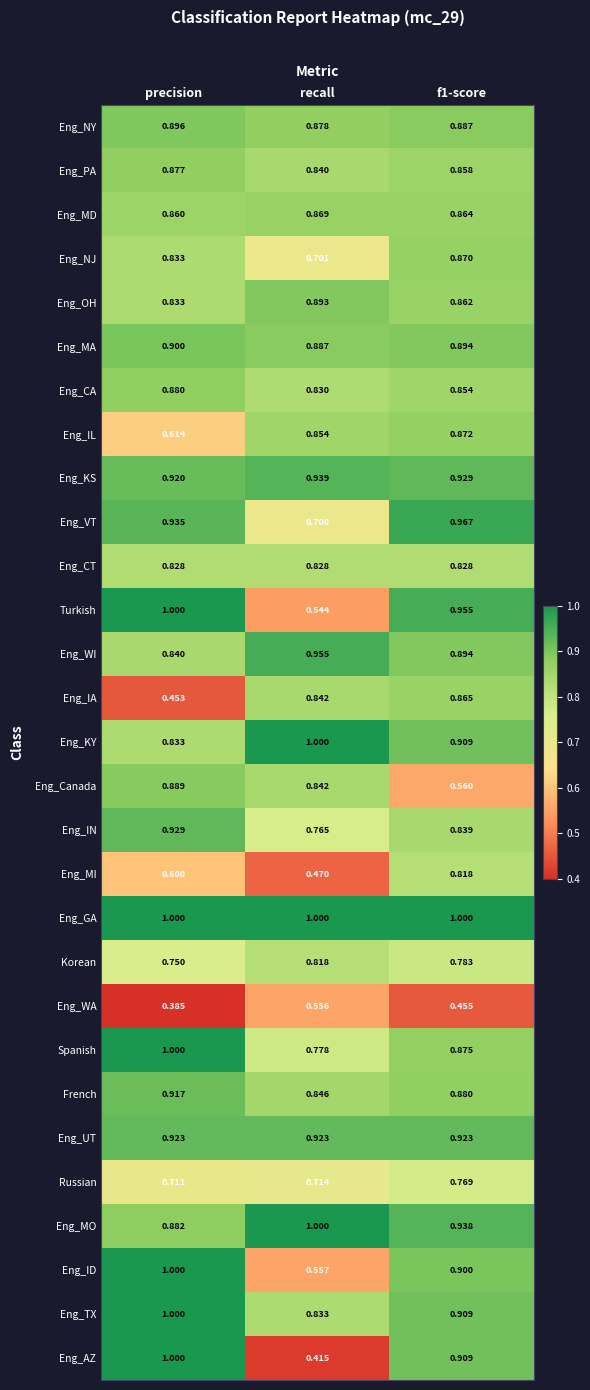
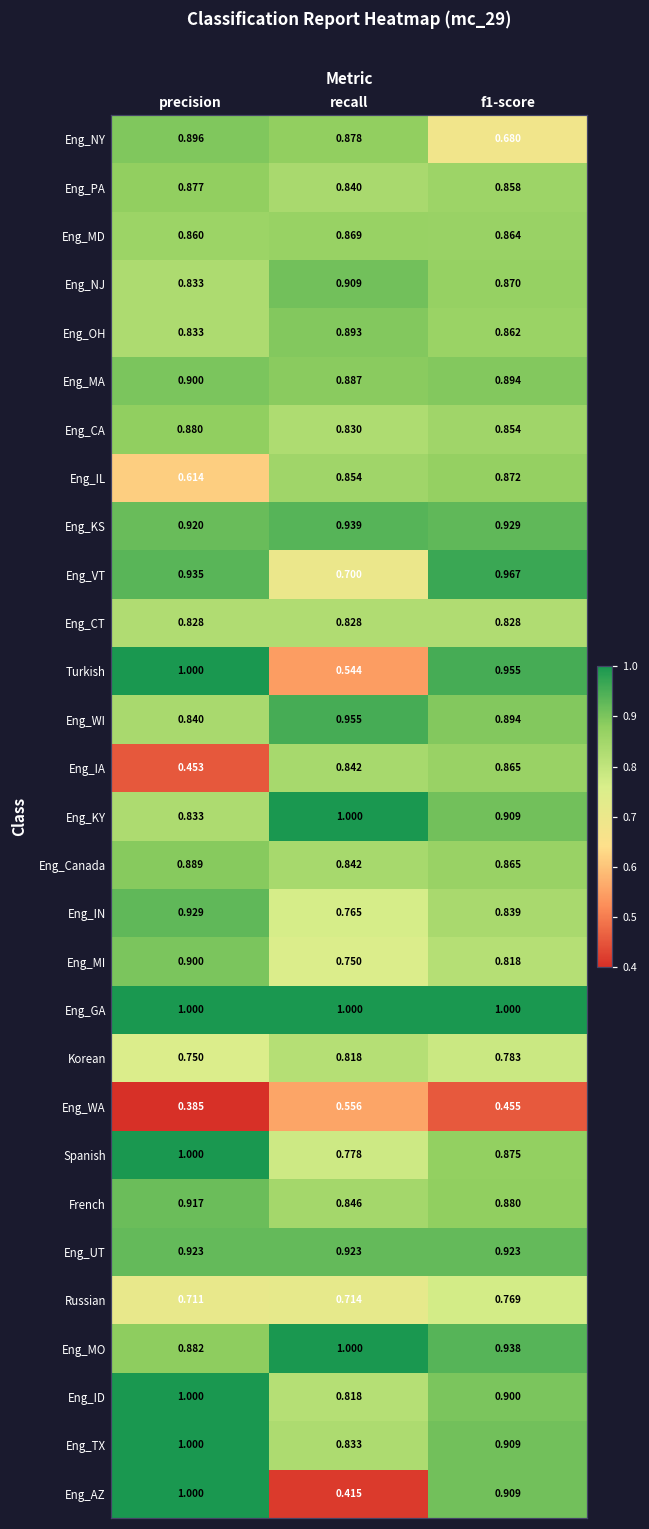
  {
    "Eng_NY": {
      "precision": 0.896,
      "recall": 0.878,
-     "f1-score": 0.887
+     "f1-score": 0.680
    },
    "Eng_PA": {
      "precision": 0.877,
      "recall": 0.840,
      "f1-score": 0.858
    },
    "Eng_MD": {
      "precision": 0.860,
      "recall": 0.869,
      "f1-score": 0.864
    },
    "Eng_NJ": {
      "precision": 0.833,
-     "recall": 0.701,
+     "recall": 0.909,
      "f1-score": 0.870
    },
    "Eng_OH": {
      "precision": 0.833,
      "recall": 0.893,
      "f1-score": 0.862
    },
    "Eng_MA": {
      "precision": 0.900,
      "recall": 0.887,
      "f1-score": 0.894
    },
    "Eng_CA": {
      "precision": 0.880,
      "recall": 0.830,
      "f1-score": 0.854
    },
    "Eng_IL": {
      "precision": 0.614,
      "recall": 0.854,
      "f1-score": 0.872
    },
    "Eng_KS": {
      "precision": 0.920,
      "recall": 0.939,
      "f1-score": 0.929
    },
    "Eng_VT": {
      "precision": 0.935,
      "recall": 0.700,
      "f1-score": 0.967
    },
    "Eng_CT": {
      "precision": 0.828,
      "recall": 0.828,
      "f1-score": 0.828
    },
    "Turkish": {
      "precision": 1.000,
      "recall": 0.544,
      "f1-score": 0.955
    },
    "Eng_WI": {
      "precision": 0.840,
      "recall": 0.955,
      "f1-score": 0.894
    },
    "Eng_IA": {
      "precision": 0.453,
      "recall": 0.842,
      "f1-score": 0.865
    },
    "Eng_KY": {
      "precision": 0.833,
      "recall": 1.000,
      "f1-score": 0.909
    },
    "Eng_Canada": {
      "precision": 0.889,
      "recall": 0.842,
-     "f1-score": 0.560
+     "f1-score": 0.865
    },
    "Eng_IN": {
      "precision": 0.929,
      "recall": 0.765,
      "f1-score": 0.839
    },
    "Eng_MI": {
-     "precision": 0.600,
-     "recall": 0.470,
+     "precision": 0.900,
+     "recall": 0.750,
      "f1-score": 0.818
    },
    "Eng_GA": {
      "precision": 1.000,
      "recall": 1.000,
      "f1-score": 1.000
    },
    "Korean": {
      "precision": 0.750,
      "recall": 0.818,
      "f1-score": 0.783
    },
    "Eng_WA": {
      "precision": 0.385,
      "recall": 0.556,
      "f1-score": 0.455
    },
    "Spanish": {
      "precision": 1.000,
      "recall": 0.778,
      "f1-score": 0.875
    },
    "French": {
      "precision": 0.917,
      "recall": 0.846,
      "f1-score": 0.880
    },
    "Eng_UT": {
      "precision": 0.923,
      "recall": 0.923,
      "f1-score": 0.923
    },
    "Russian": {
      "precision": 0.711,
      "recall": 0.714,
      "f1-score": 0.769
    },
    "Eng_MO": {
      "precision": 0.882,
      "recall": 1.000,
      "f1-score": 0.938
    },
    "Eng_ID": {
      "precision": 1.000,
-     "recall": 0.557,
+     "recall": 0.818,
      "f1-score": 0.900
    },
    "Eng_TX": {
      "precision": 1.000,
      "recall": 0.833,
      "f1-score": 0.909
    },
    "Eng_AZ": {
      "precision": 1.000,
      "recall": 0.415,
      "f1-score": 0.909
    }
  }
